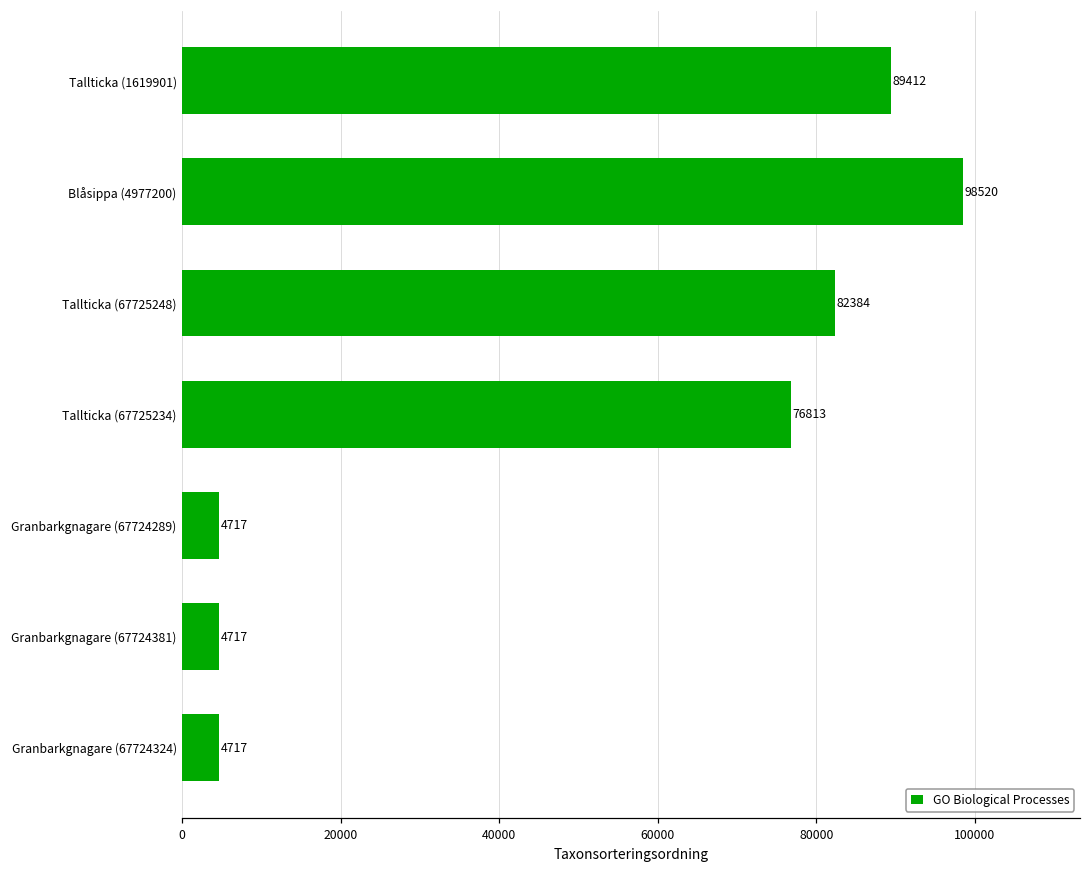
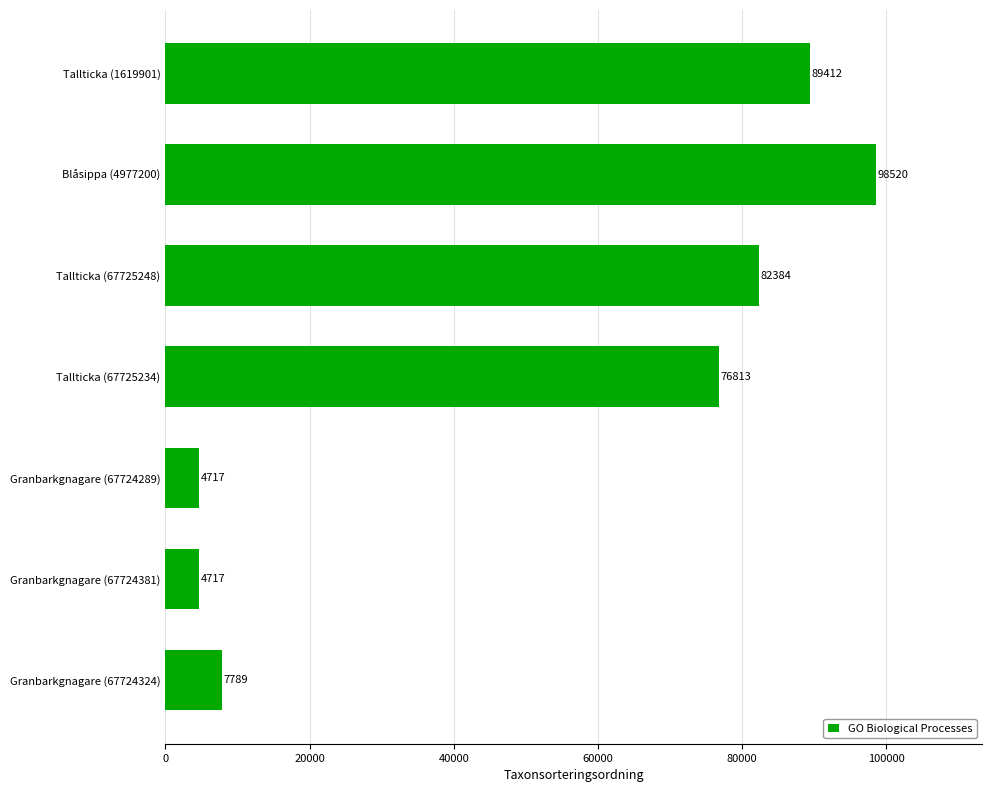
  {
    "Tallticka (1619901)": 89412,
    "Blåsippa (4977200)": 98520,
    "Tallticka (67725248)": 82384,
    "Tallticka (67725234)": 76813,
    "Granbarkgnagare (67724289)": 4717,
    "Granbarkgnagare (67724381)": 4717,
-   "Granbarkgnagare (67724324)": 4717
+   "Granbarkgnagare (67724324)": 7789
  }
